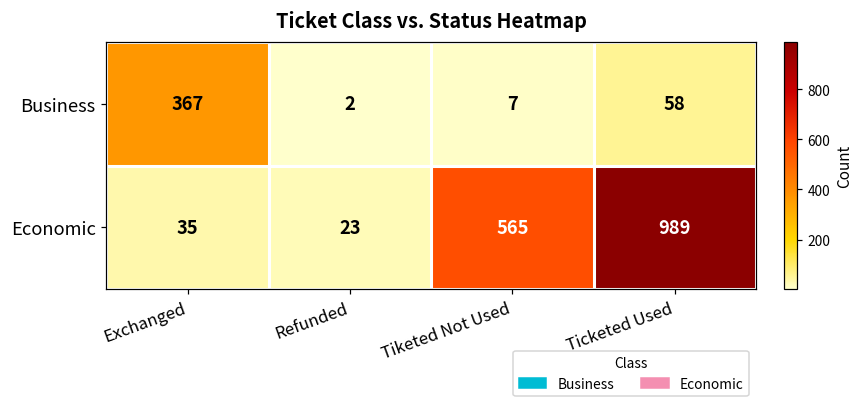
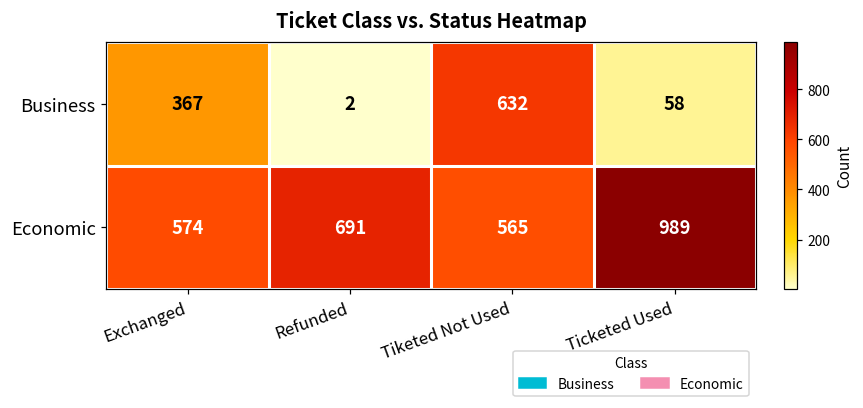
  {
    "Business": {
      "Exchanged": 367,
      "Refunded": 2,
-     "Tiketed Not Used": 7,
+     "Tiketed Not Used": 632,
      "Ticketed Used": 58
    },
    "Economic": {
-     "Exchanged": 35,
-     "Refunded": 23,
+     "Exchanged": 574,
+     "Refunded": 691,
      "Tiketed Not Used": 565,
      "Ticketed Used": 989
    }
  }
